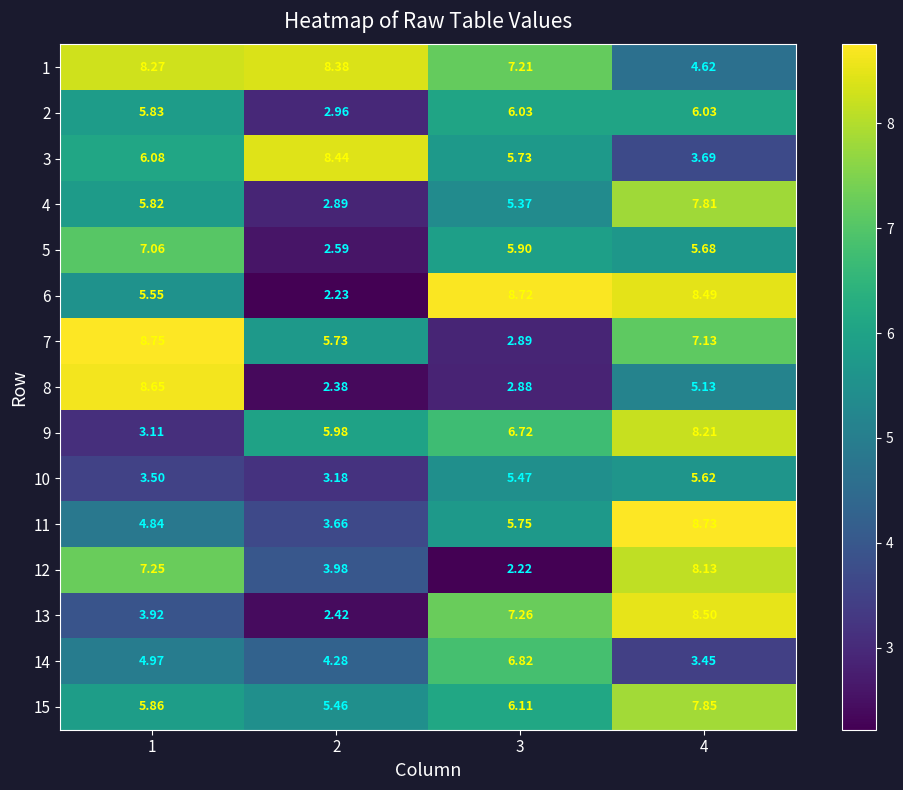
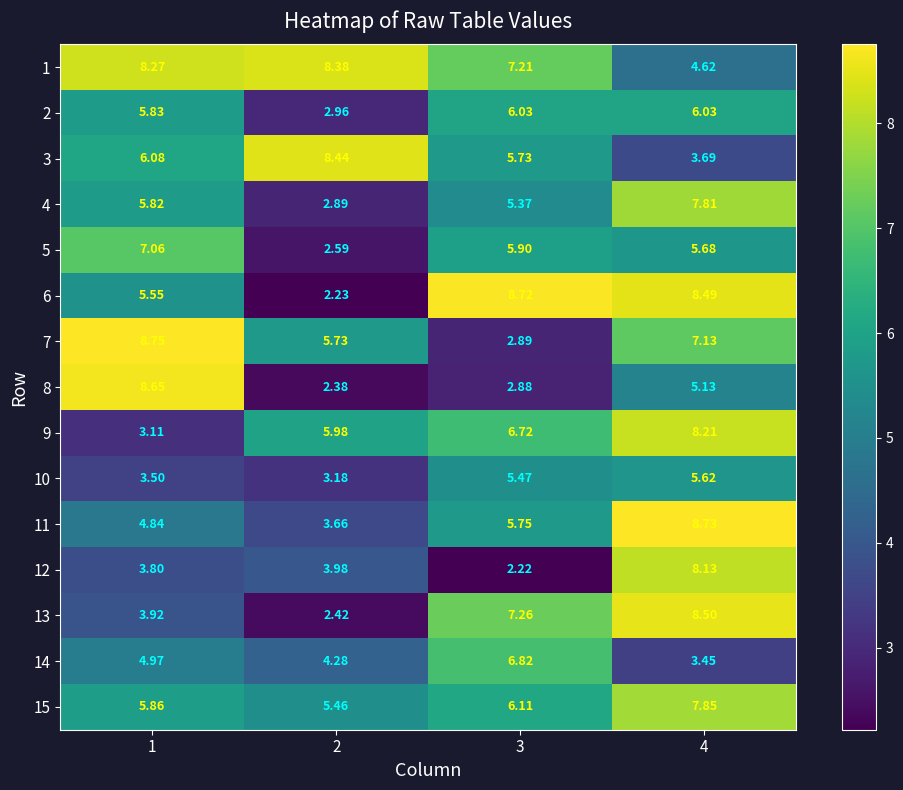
  {
    "1": {
      "1": 8.27,
      "3": 7.21,
      "4": 4.62
    },
    "2": {
      "1": 5.83,
      "2": 2.96,
      "3": 6.03,
      "4": 6.03
    },
    "3": {
      "1": 6.08,
      "3": 5.73,
      "4": 3.69
    },
    "4": {
      "1": 5.82,
      "2": 2.89,
      "3": 5.37,
      "4": 7.81
    },
    "5": {
      "1": 7.06,
      "2": 2.59,
      "3": 5.90,
      "4": 5.68
    },
    "6": {
      "1": 5.55,
      "2": 2.23
    },
    "7": {
      "2": 5.73,
      "3": 2.89,
      "4": 7.13
    },
    "8": {
      "2": 2.38,
      "3": 2.88,
      "4": 5.13
    },
    "9": {
      "1": 3.11,
      "2": 5.98,
      "3": 6.72,
      "4": 8.21
    },
    "10": {
      "1": 3.50,
      "2": 3.18,
      "3": 5.47,
      "4": 5.62
    },
    "11": {
      "1": 4.84,
      "2": 3.66,
      "3": 5.75
    },
    "12": {
-     "1": 7.25,
+     "1": 3.80,
      "2": 3.98,
      "3": 2.22,
      "4": 8.13
    },
    "13": {
      "1": 3.92,
      "2": 2.42,
      "3": 7.26
    },
    "14": {
      "1": 4.97,
      "2": 4.28,
      "3": 6.82,
      "4": 3.45
    },
    "15": {
      "1": 5.86,
      "2": 5.46,
      "3": 6.11,
      "4": 7.85
    }
  }
